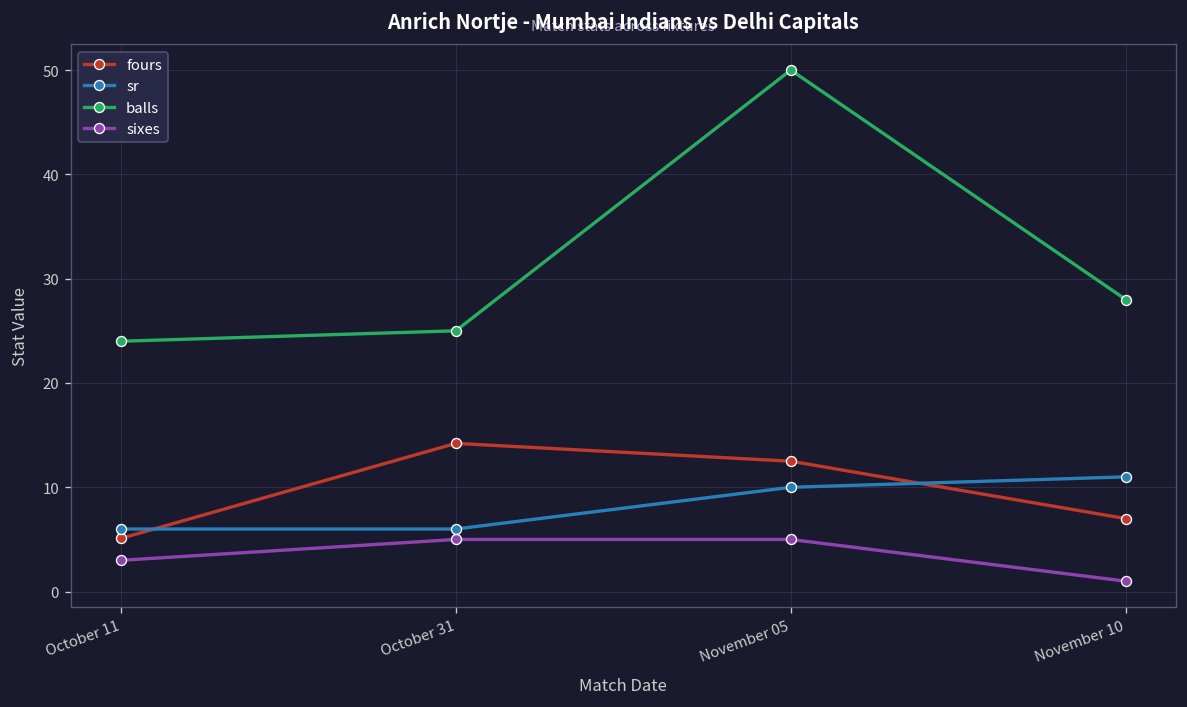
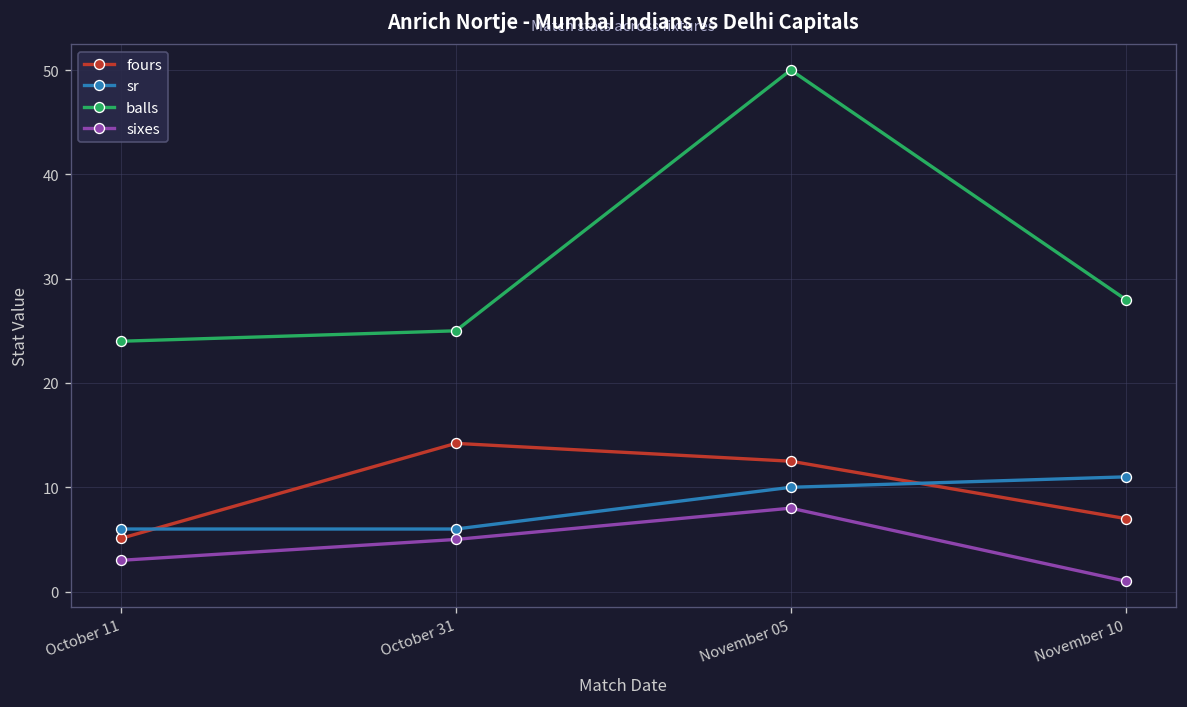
  {
    "fours": {
      "October 11": 5,
      "October 31": 14,
      "November 05": 13,
      "November 10": 7
    },
    "sr": {
      "October 11": 6,
      "October 31": 6,
      "November 05": 10,
      "November 10": 11
    },
    "balls": {
      "October 11": 24,
      "October 31": 25,
      "November 05": 50,
      "November 10": 28
    },
    "sixes": {
      "October 11": 3,
      "October 31": 5,
-     "November 05": 5,
+     "November 05": 8,
      "November 10": 1
    }
  }
